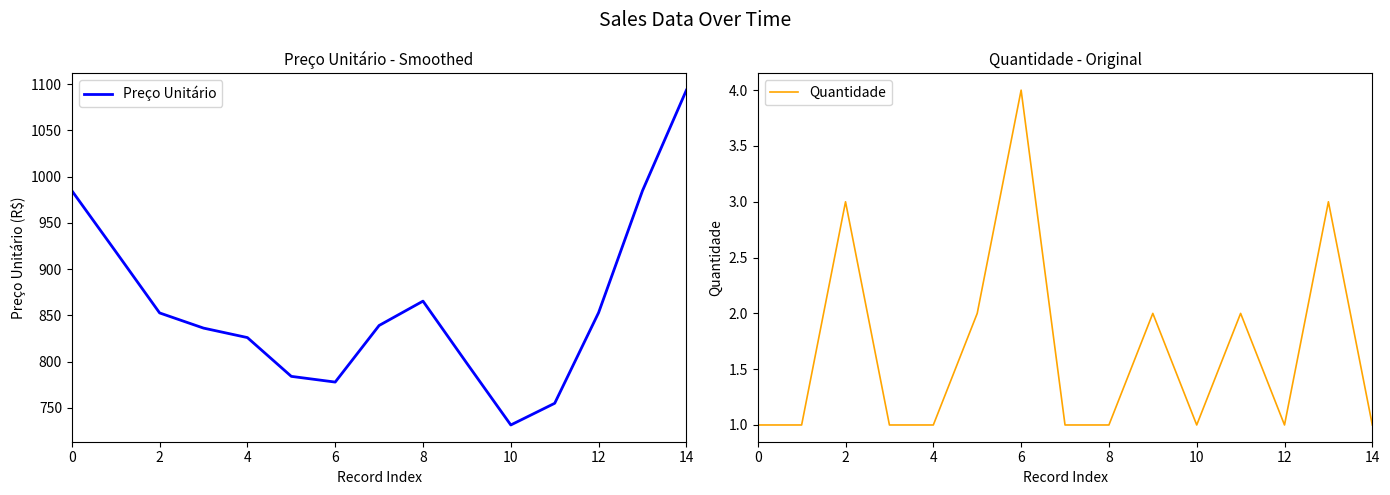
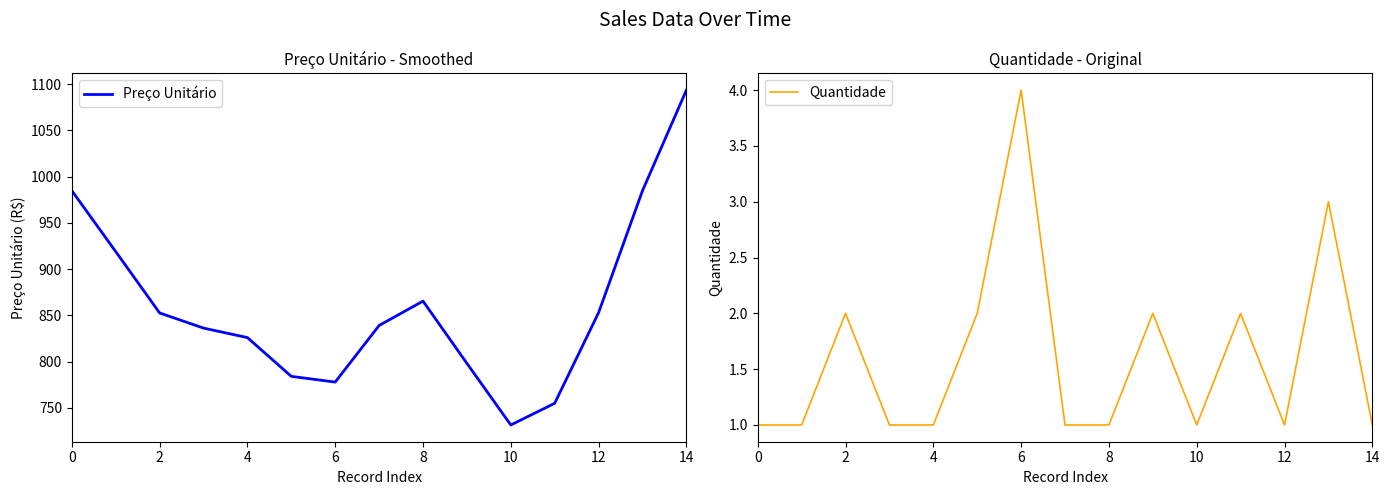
  {
    "Preço Unitário - Smoothed": {
      "0": 980,
      "2": 850,
      "4": 830,
      "6": 780,
      "8": 870,
      "10": 730,
      "12": 850,
      "14": 1090
    },
    "Quantidade - Original": {
      "0": 1,
-     "2": 3,
+     "2": 2,
      "4": 1,
      "6": 4,
      "8": 1,
      "10": 1,
      "12": 1,
      "14": 1
    }
  }
